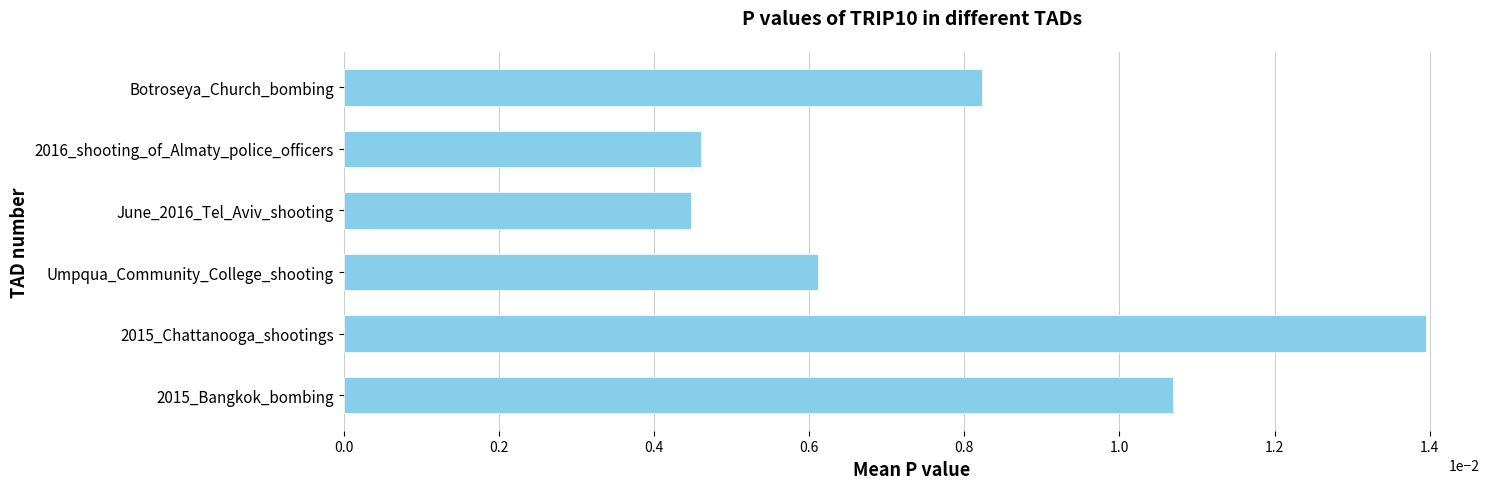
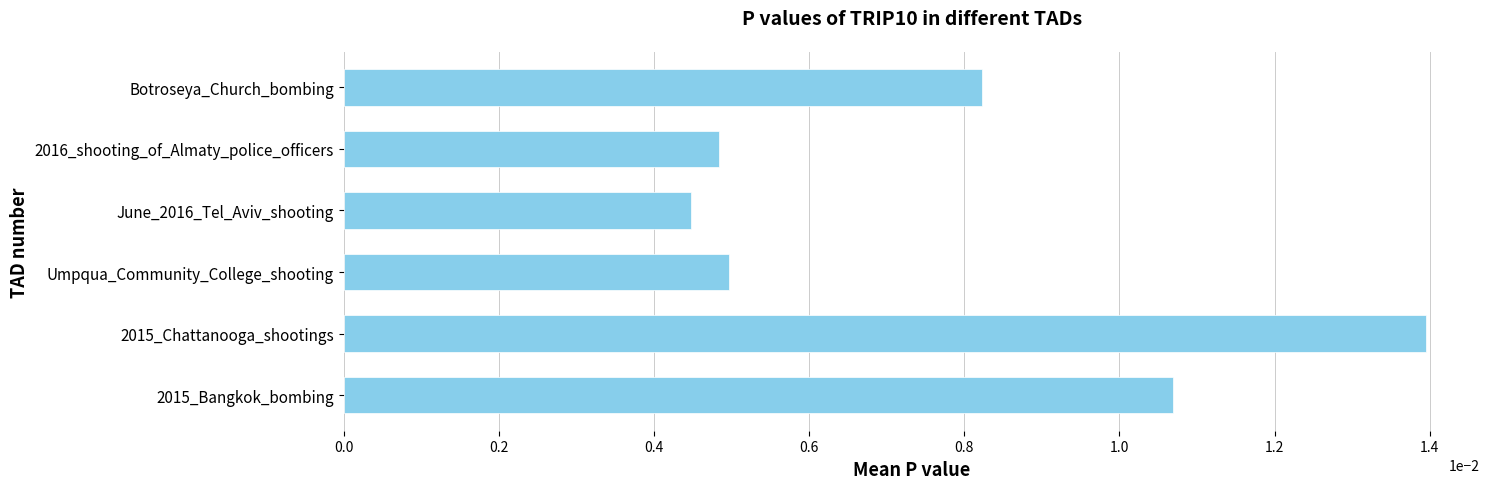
  {
    "Botroseya_Church_bombing": 0.0082,
-   "2016_shooting_of_Almaty_police_officers": 0.0046,
+   "2016_shooting_of_Almaty_police_officers": 0.0048,
    "June_2016_Tel_Aviv_shooting": 0.0045,
-   "Umpqua_Community_College_shooting": 0.0061,
+   "Umpqua_Community_College_shooting": 0.0050,
    "2015_Chattanooga_shootings": 0.0140,
    "2015_Bangkok_bombing": 0.0107
  }
